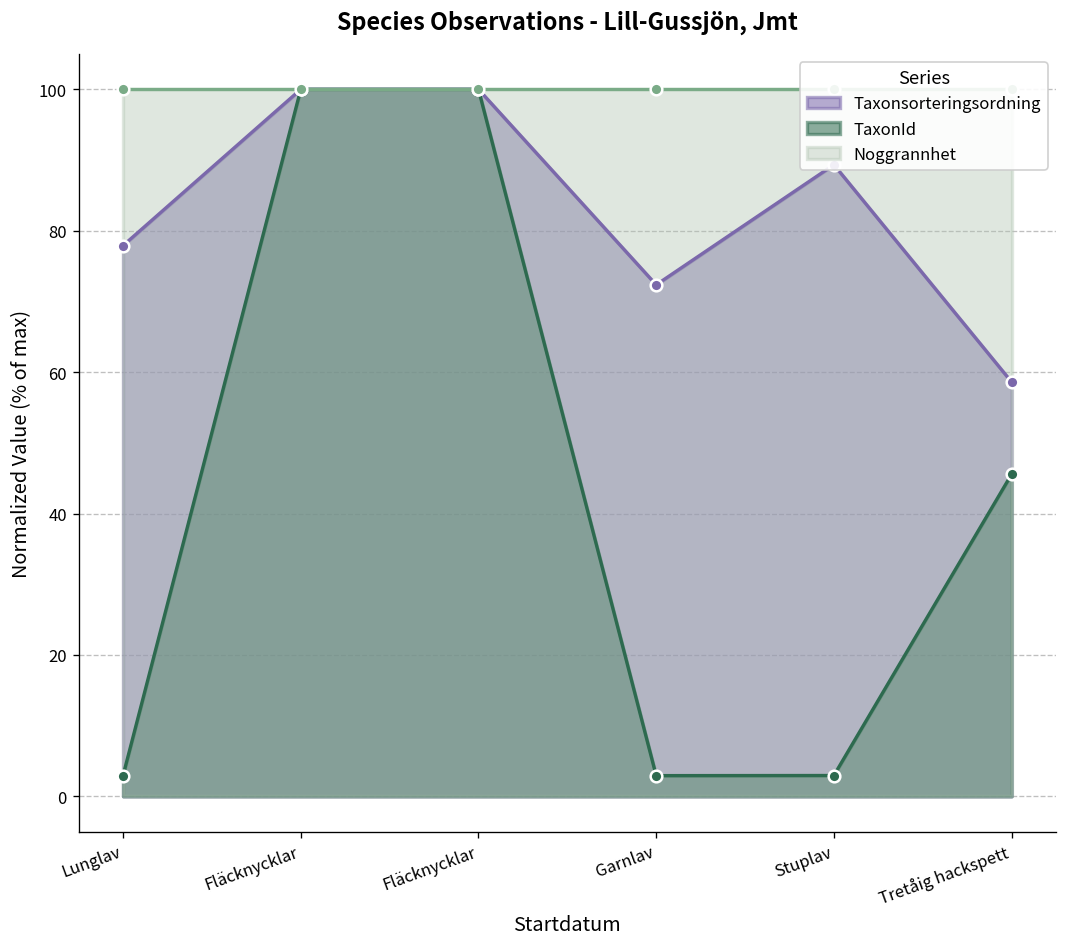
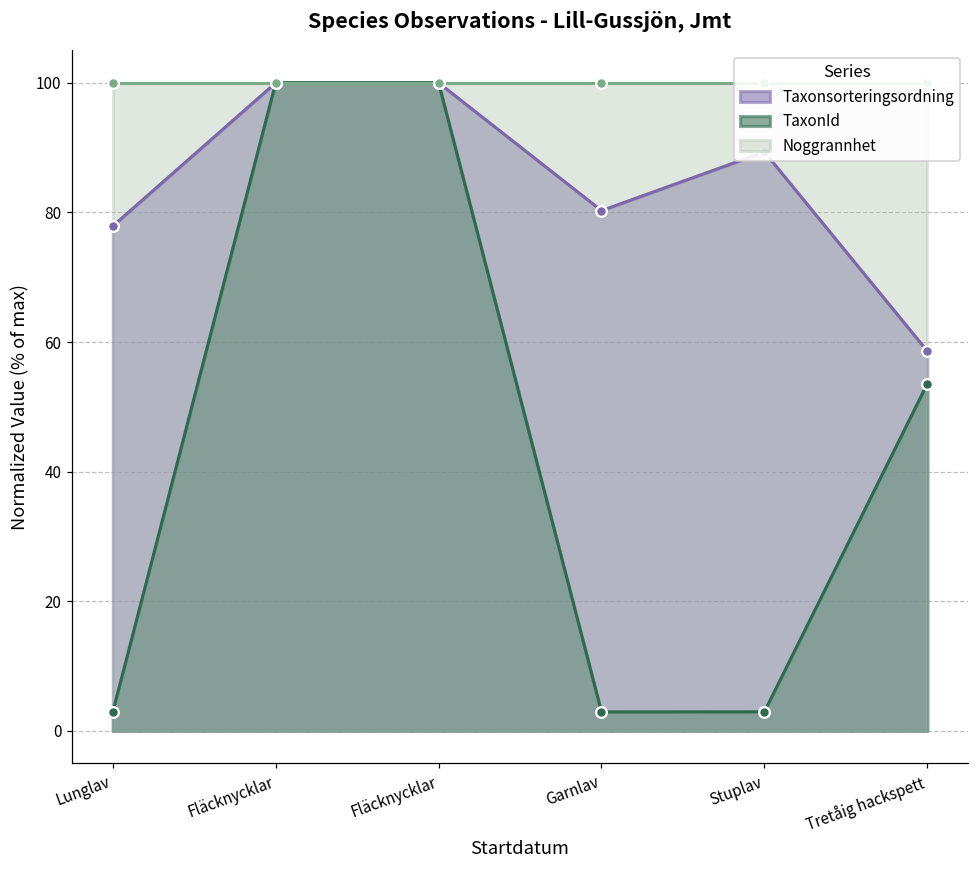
  {
    "Taxonsorteringsordning": {
      "Lunglav": 78,
-     "Garnlav": 72,
+     "Garnlav": 80,
      "Tretåig hackspett": 59
    },
    "TaxonId": {
      "Lunglav": 3,
      "Garnlav": 3,
      "Stuplav": 3,
-     "Tretåig hackspett": 46
+     "Tretåig hackspett": 54
    },
    "Noggrannhet": {
      "Lunglav": 100,
      "Garnlav": 100
    }
  }
